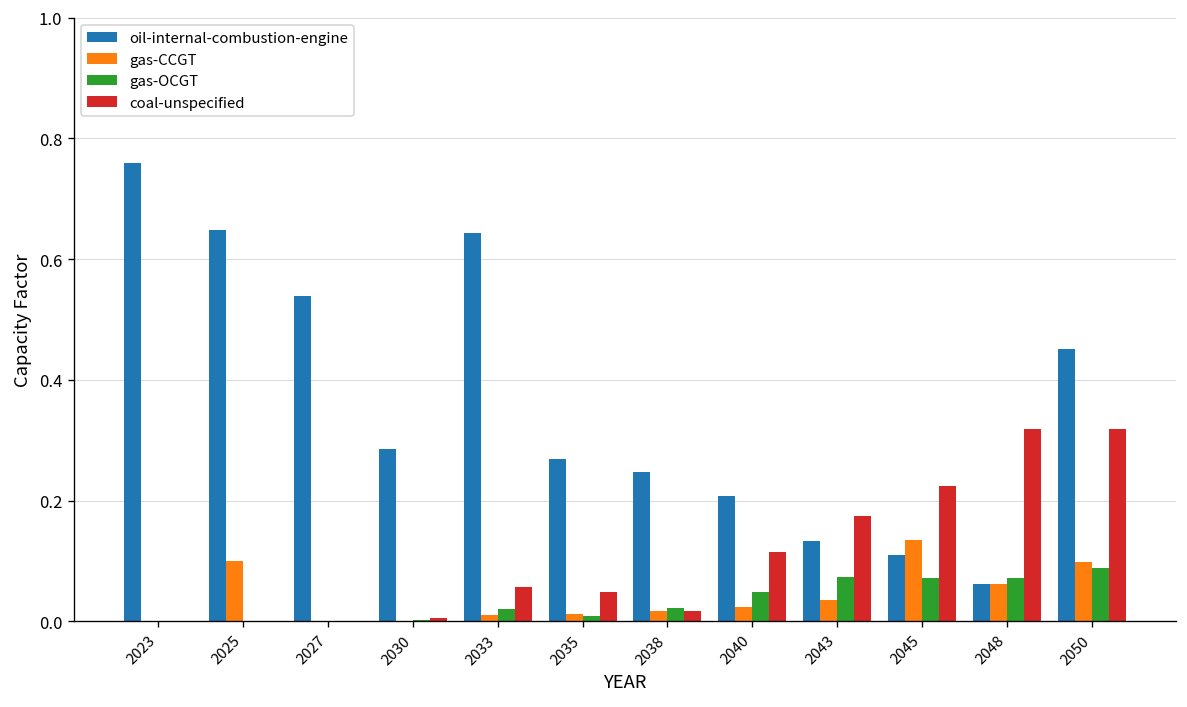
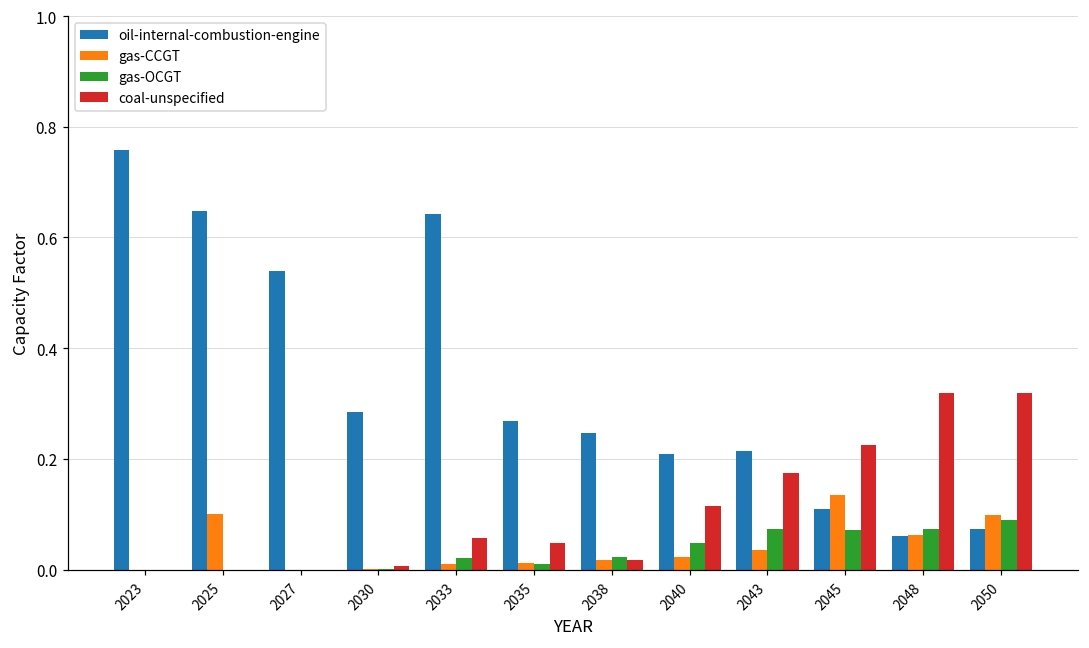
  {
    "oil-internal-combustion-engine": {
      "2023": 0.76,
      "2025": 0.65,
      "2027": 0.54,
      "2030": 0.29,
      "2033": 0.64,
      "2035": 0.27,
      "2038": 0.25,
      "2040": 0.21,
-     "2043": 0.13,
+     "2043": 0.21,
      "2045": 0.11,
      "2048": 0.06,
-     "2050": 0.45
+     "2050": 0.07
    },
    "gas-CCGT": {
      "2023": 0.00,
      "2025": 0.10,
      "2027": 0.00,
      "2033": 0.01,
      "2035": 0.01,
      "2038": 0.02,
      "2040": 0.02,
      "2043": 0.04,
      "2045": 0.13,
      "2048": 0.06,
      "2050": 0.10
    },
    "gas-OCGT": {
      "2023": 0.00,
      "2025": 0.00,
      "2027": 0.00,
      "2033": 0.02,
      "2035": 0.01,
      "2038": 0.02,
      "2040": 0.05,
      "2043": 0.07,
      "2045": 0.07,
      "2048": 0.07,
      "2050": 0.09
    },
    "coal-unspecified": {
      "2023": 0.00,
      "2025": 0.00,
      "2027": 0.00,
      "2030": 0.01,
      "2033": 0.06,
      "2035": 0.05,
      "2038": 0.02,
      "2040": 0.12,
      "2043": 0.17,
      "2045": 0.22,
      "2048": 0.32,
      "2050": 0.32
    }
  }
